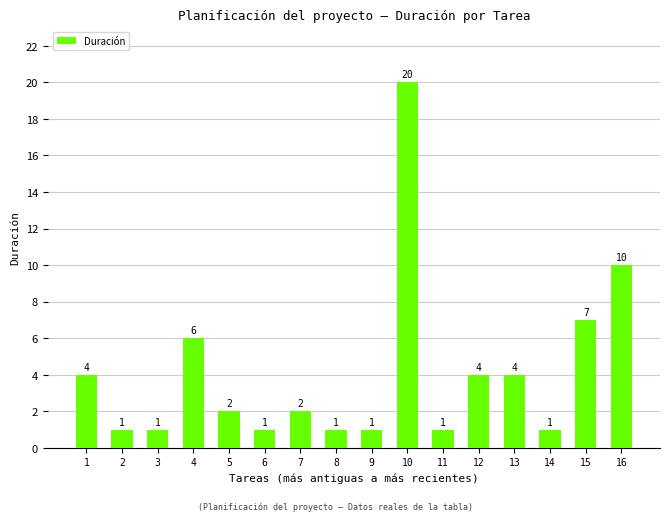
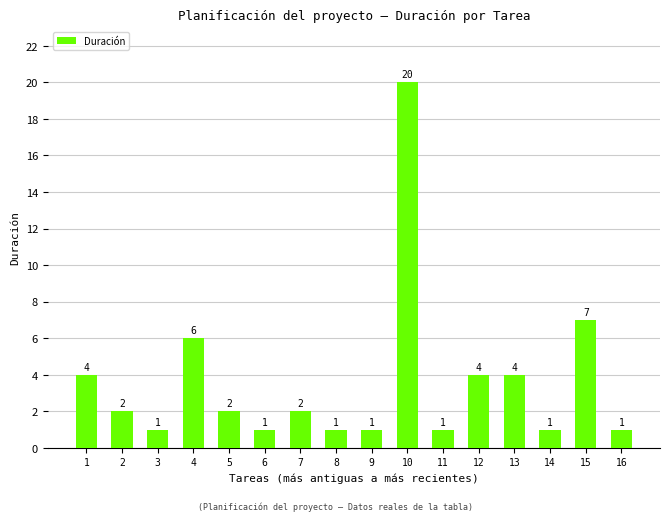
  {
    "1": 4,
-   "2": 1,
+   "2": 2,
    "3": 1,
    "4": 6,
    "5": 2,
    "6": 1,
    "7": 2,
    "8": 1,
    "9": 1,
    "10": 20,
    "11": 1,
    "12": 4,
    "13": 4,
    "14": 1,
    "15": 7,
-   "16": 10
+   "16": 1
  }
